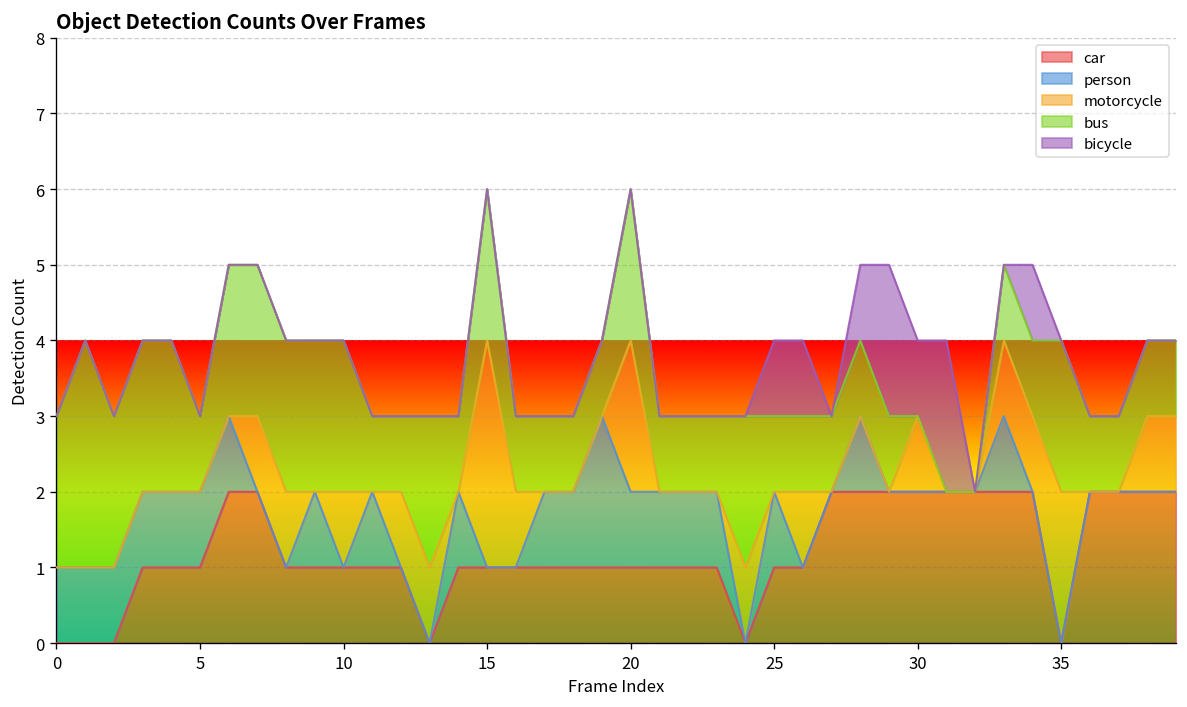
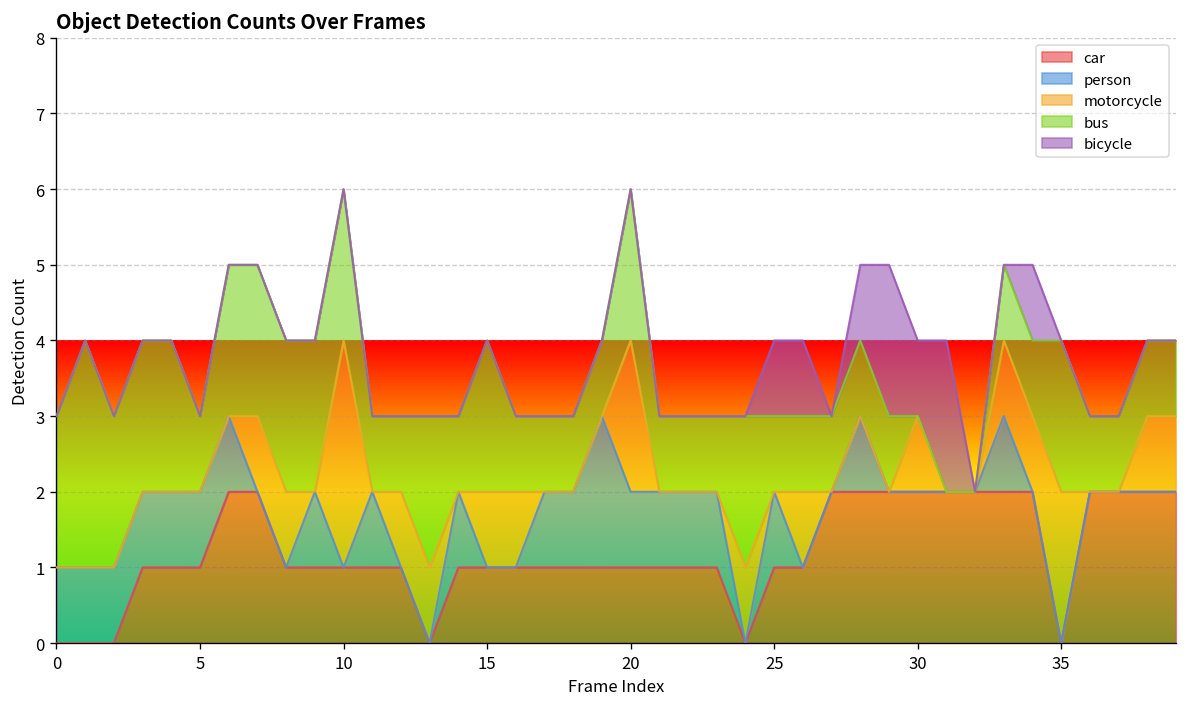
  {
    "car": {
      "0": 0,
      "5": 1,
      "20": 1,
      "25": 1
    },
    "person": {
      "20": 2
    },
    "motorcycle": {
-     "10": 1,
-     "15": 3,
+     "10": 3,
+     "15": 1,
      "20": 4,
      "35": 2
    },
    "bus": {
      "25": 3
    },
    "bicycle": {
      "25": 4,
      "30": 4
    }
  }
